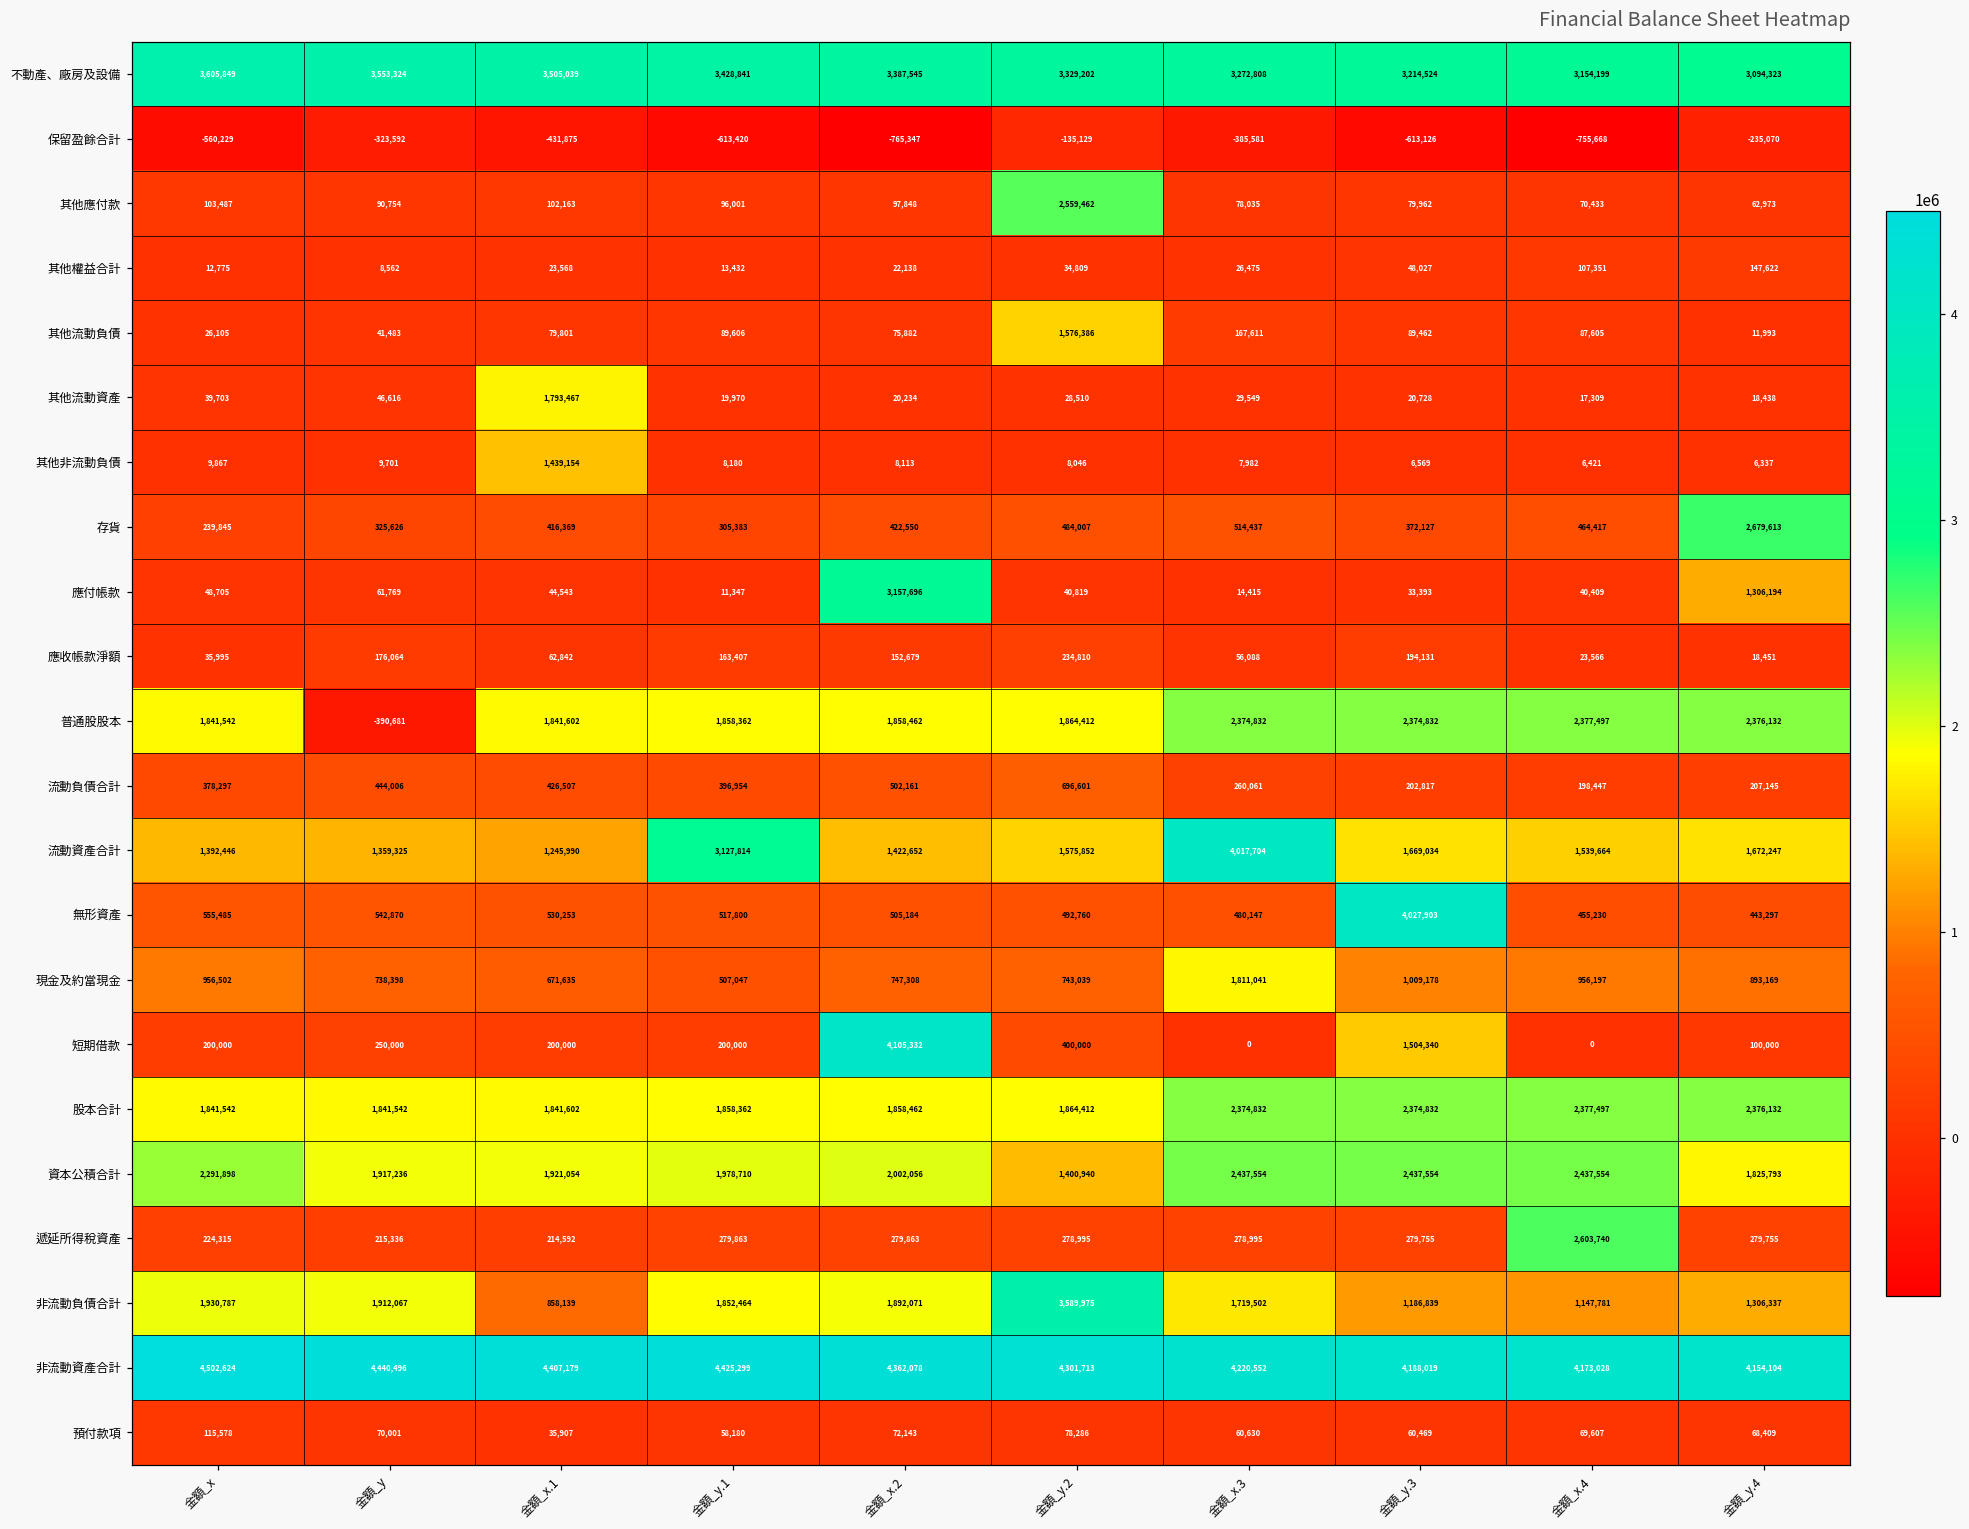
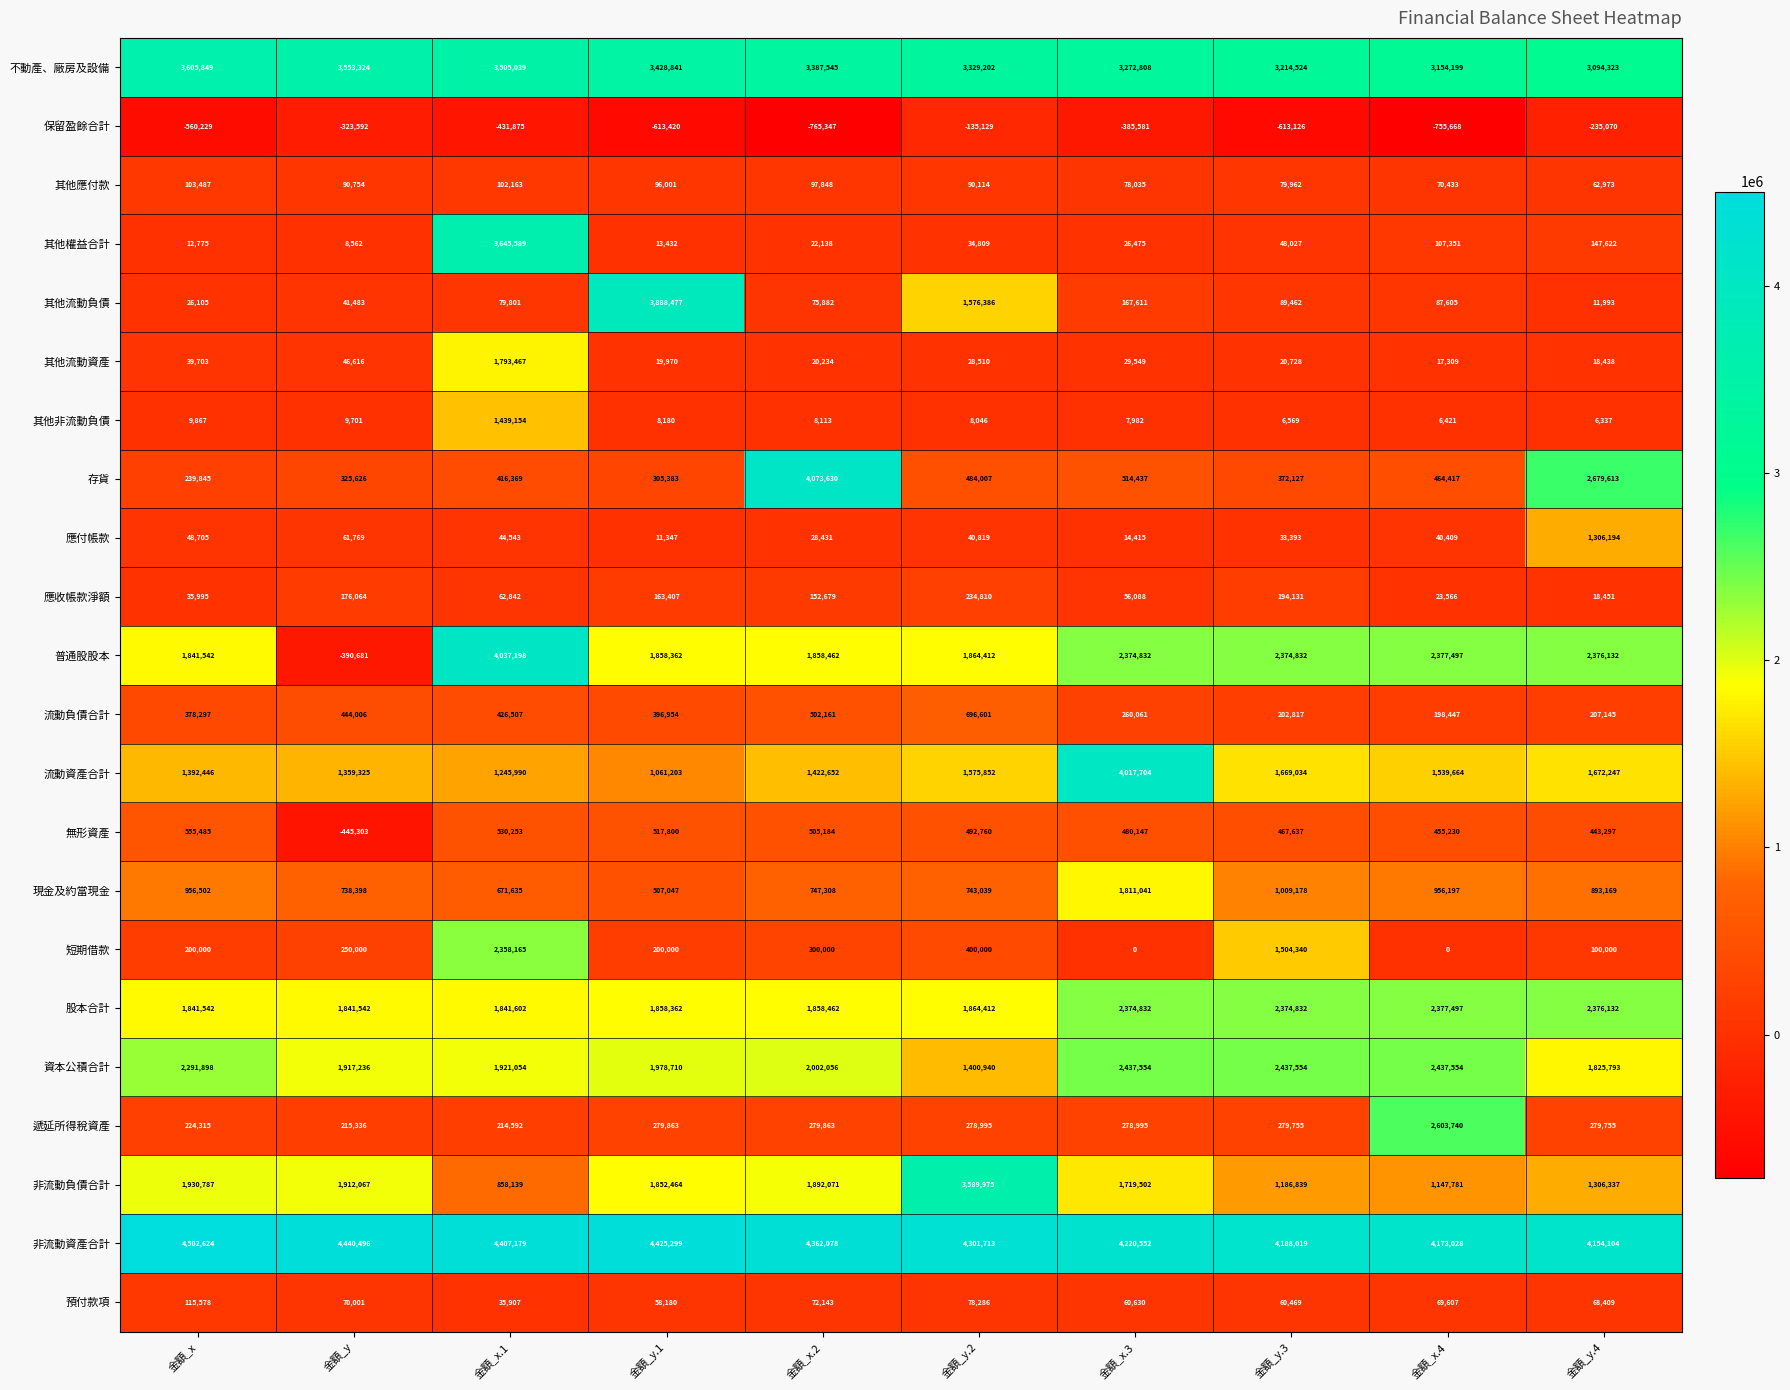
  {
    "其他應付款": {
      "金額_x": "103,487",
      "金額_y": "90,754",
      "金額_x.1": "102,163",
      "金額_y.1": "96,001",
      "金額_x.2": "97,848",
-     "金額_y.2": "2,559,462",
+     "金額_y.2": "90,114",
      "金額_x.3": "78,035",
      "金額_y.3": "79,962",
      "金額_x.4": "70,433",
      "金額_y.4": "62,973"
    },
    "其他權益合計": {
      "金額_x": "12,775",
      "金額_y": "8,562",
-     "金額_x.1": "23,568",
+     "金額_x.1": "3,645,589",
      "金額_y.1": "13,432",
      "金額_x.2": "22,138",
      "金額_y.2": "34,809",
      "金額_x.3": "26,475",
      "金額_y.3": "48,027",
      "金額_x.4": "107,351",
      "金額_y.4": "147,622"
    },
    "其他流動負債": {
      "金額_x": "26,105",
      "金額_y": "41,483",
      "金額_x.1": "79,801",
-     "金額_y.1": "89,606",
+     "金額_y.1": "3,888,477",
      "金額_x.2": "75,882",
      "金額_y.2": "1,576,386",
      "金額_x.3": "167,611",
      "金額_y.3": "89,462",
      "金額_x.4": "87,605",
      "金額_y.4": "11,993"
    },
    "存貨": {
      "金額_x": "239,845",
      "金額_y": "325,626",
      "金額_x.1": "416,369",
      "金額_y.1": "305,383",
-     "金額_x.2": "422,550",
+     "金額_x.2": "4,073,630",
      "金額_y.2": "484,007",
      "金額_x.3": "514,437",
      "金額_y.3": "372,127",
      "金額_x.4": "464,417",
      "金額_y.4": "2,679,613"
    },
    "應付帳款": {
      "金額_x": "48,705",
      "金額_y": "61,769",
      "金額_x.1": "44,543",
      "金額_y.1": "11,347",
-     "金額_x.2": "3,157,696",
+     "金額_x.2": "28,431",
      "金額_y.2": "40,819",
      "金額_x.3": "14,415",
      "金額_y.3": "33,393",
      "金額_x.4": "40,409",
      "金額_y.4": "1,306,194"
    },
    "普通股股本": {
      "金額_x": "1,841,542",
      "金額_y": "-390,681",
-     "金額_x.1": "1,841,602",
+     "金額_x.1": "4,037,198",
      "金額_y.1": "1,858,362",
      "金額_x.2": "1,858,462",
      "金額_y.2": "1,864,412",
      "金額_x.3": "2,374,832",
      "金額_y.3": "2,374,832",
      "金額_x.4": "2,377,497",
      "金額_y.4": "2,376,132"
    },
    "流動資產合計": {
      "金額_x": "1,392,446",
      "金額_y": "1,359,325",
      "金額_x.1": "1,245,990",
-     "金額_y.1": "3,127,814",
+     "金額_y.1": "1,061,203",
      "金額_x.2": "1,422,652",
      "金額_y.2": "1,575,852",
      "金額_x.3": "4,017,704",
      "金額_y.3": "1,669,034",
      "金額_x.4": "1,539,664",
      "金額_y.4": "1,672,247"
    },
    "無形資產": {
      "金額_x": "555,485",
-     "金額_y": "542,870",
+     "金額_y": "-445,303",
      "金額_x.1": "530,253",
      "金額_y.1": "517,800",
      "金額_x.2": "505,184",
      "金額_y.2": "492,760",
      "金額_x.3": "480,147",
-     "金額_y.3": "4,027,903",
+     "金額_y.3": "467,637",
      "金額_x.4": "455,230",
      "金額_y.4": "443,297"
    },
    "短期借款": {
      "金額_x": "200,000",
      "金額_y": "250,000",
-     "金額_x.1": "200,000",
+     "金額_x.1": "2,358,165",
      "金額_y.1": "200,000",
-     "金額_x.2": "4,105,332",
+     "金額_x.2": "300,000",
      "金額_y.2": "400,000",
      "金額_x.3": "0",
      "金額_y.3": "1,504,340",
      "金額_x.4": "0",
      "金額_y.4": "100,000"
    }
  }
